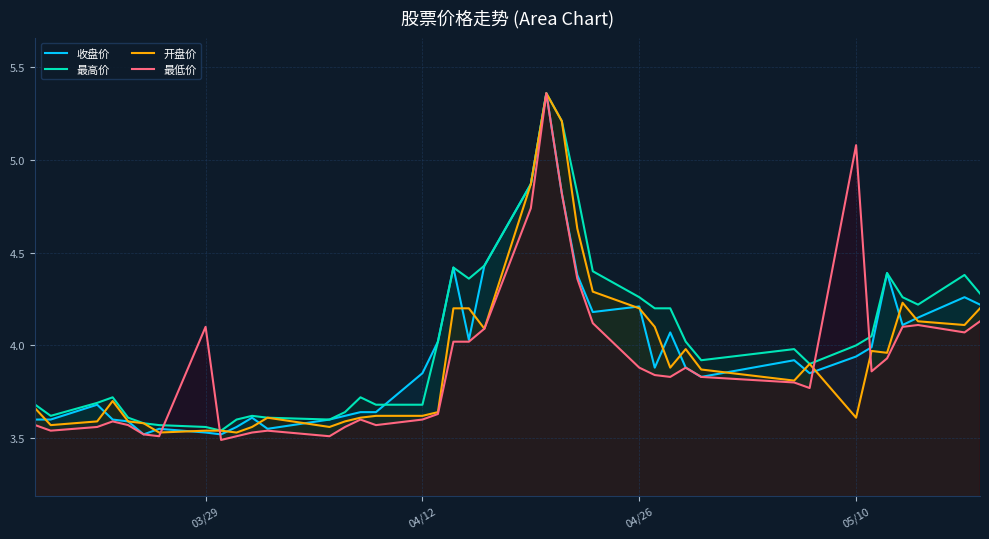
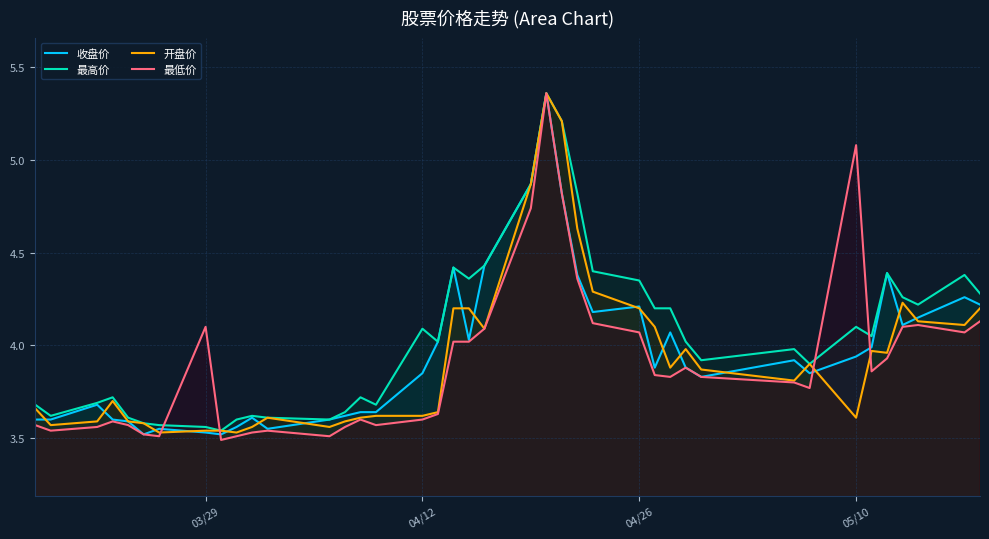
  {
    "收盘价": {
      "04/12": 3.85,
      "05/10": 3.94
    },
    "最高价": {
      "03/29": 3.56,
-     "04/12": 3.68,
-     "04/26": 4.26,
-     "05/10": 4.0
+     "04/12": 4.09,
+     "04/26": 4.35,
+     "05/10": 4.1
    },
    "开盘价": {
      "04/12": 3.62,
      "05/10": 3.61
    },
    "最低价": {
      "03/29": 4.10,
      "04/12": 3.60,
-     "04/26": 3.88,
+     "04/26": 4.07,
      "05/10": 5.08
    }
  }
